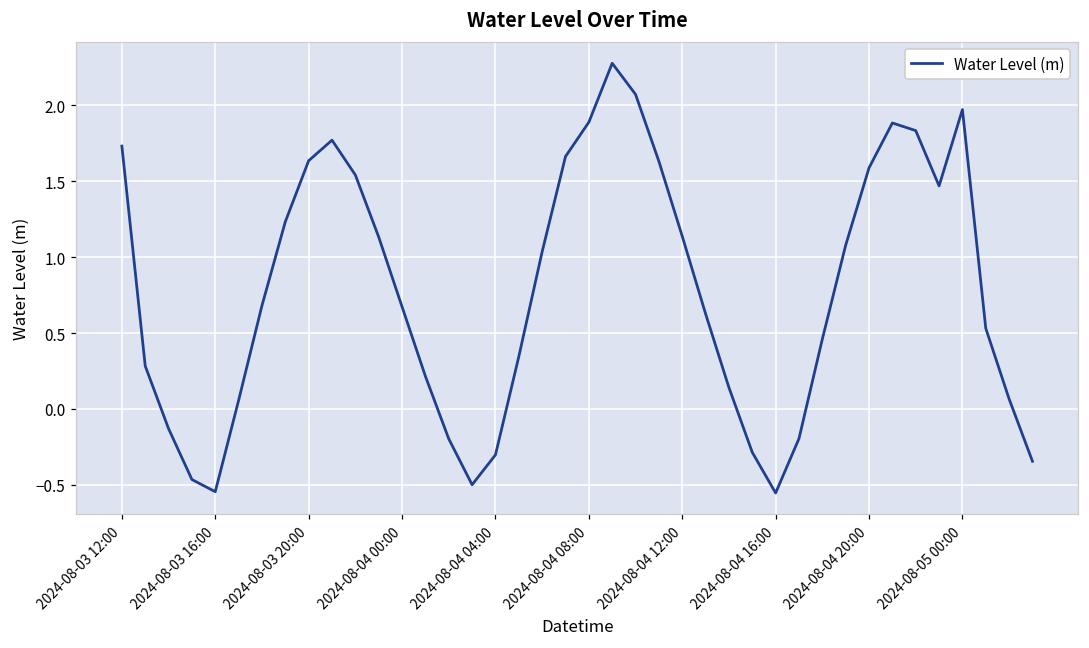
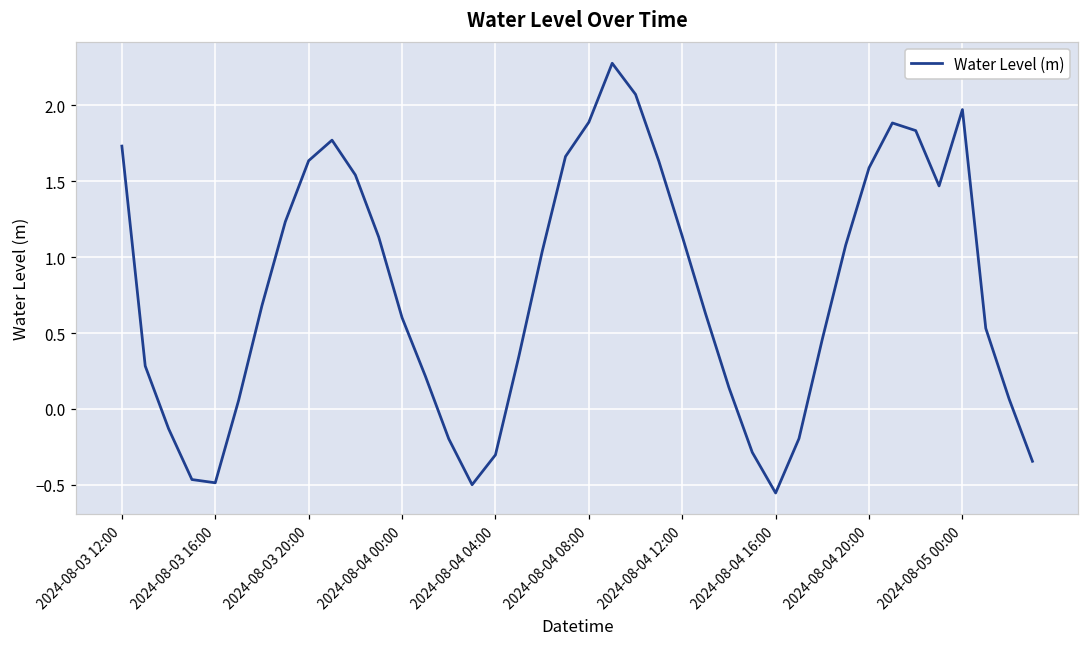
  {
    "2024-08-03 12:00": 1.73,
-   "2024-08-03 16:00": -0.55,
+   "2024-08-03 16:00": -0.49,
    "2024-08-03 20:00": 1.64,
-   "2024-08-04 00:00": 0.67,
+   "2024-08-04 00:00": 0.60,
    "2024-08-04 04:00": -0.30,
    "2024-08-04 08:00": 1.89,
    "2024-08-04 12:00": 1.14,
    "2024-08-04 16:00": -0.55,
    "2024-08-04 20:00": 1.59,
    "2024-08-05 00:00": 1.97
  }
